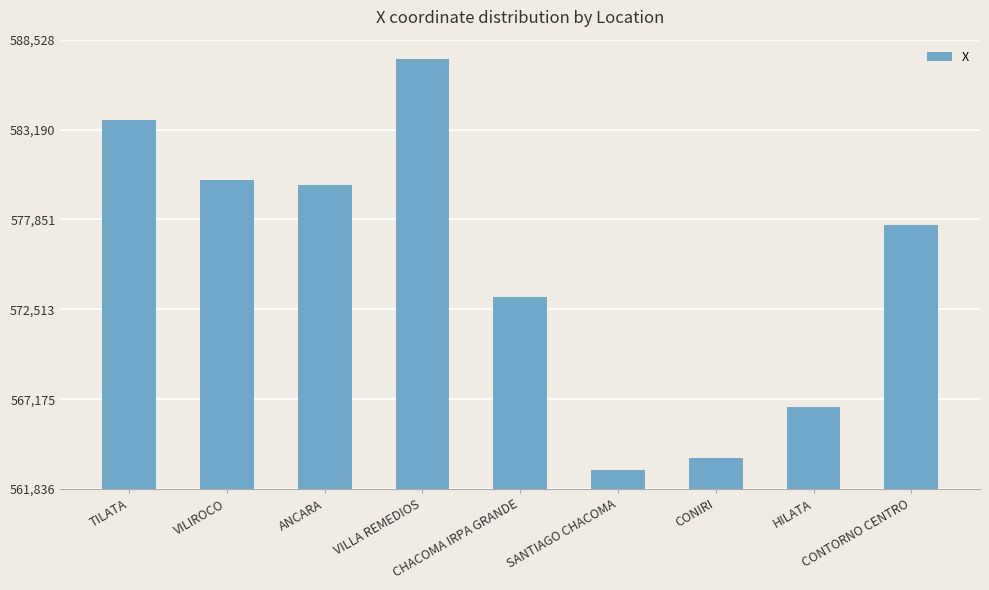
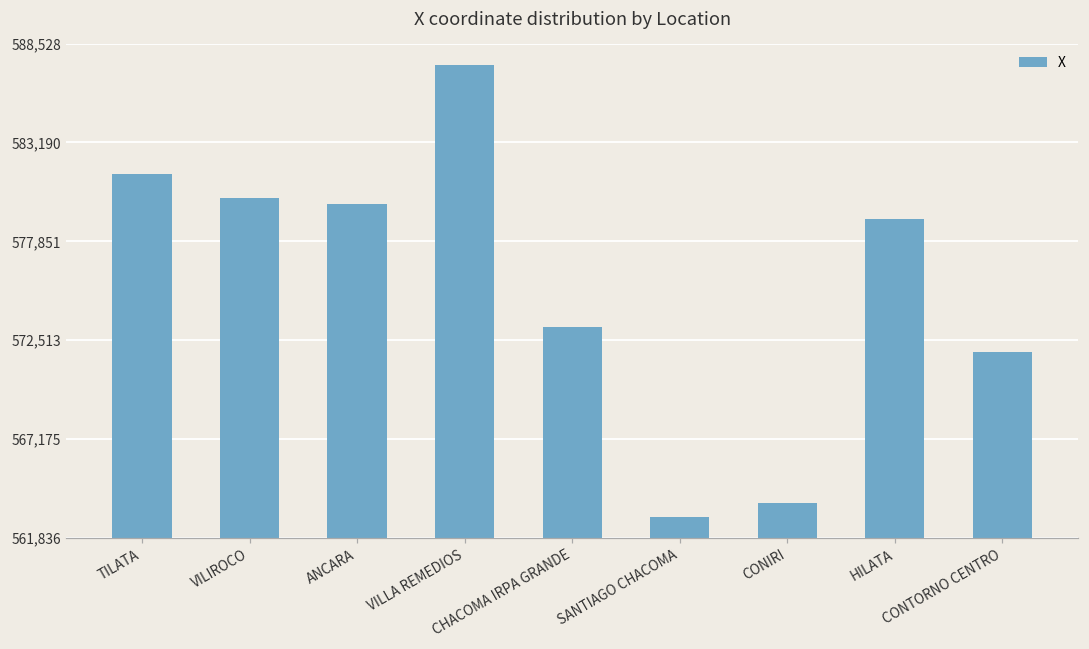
  {
-   "TILATA": "583,800",
+   "TILATA": "581,500",
    "VILIROCO": "580,200",
    "ANCARA": "579,900",
    "VILLA REMEDIOS": "587,400",
    "CHACOMA IRPA GRANDE": "573,200",
    "SANTIAGO CHACOMA": "563,000",
    "CONIRI": "563,700",
-   "HILATA": "566,700",
-   "CONTORNO CENTRO": "577,500"
+   "HILATA": "579,100",
+   "CONTORNO CENTRO": "571,800"
  }
